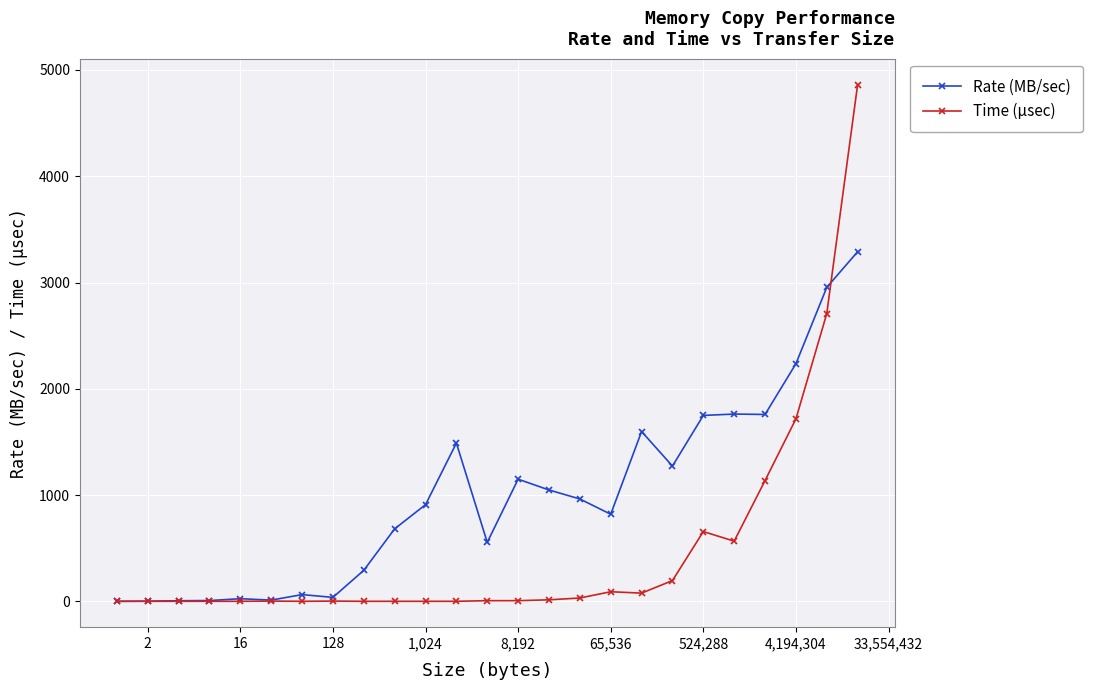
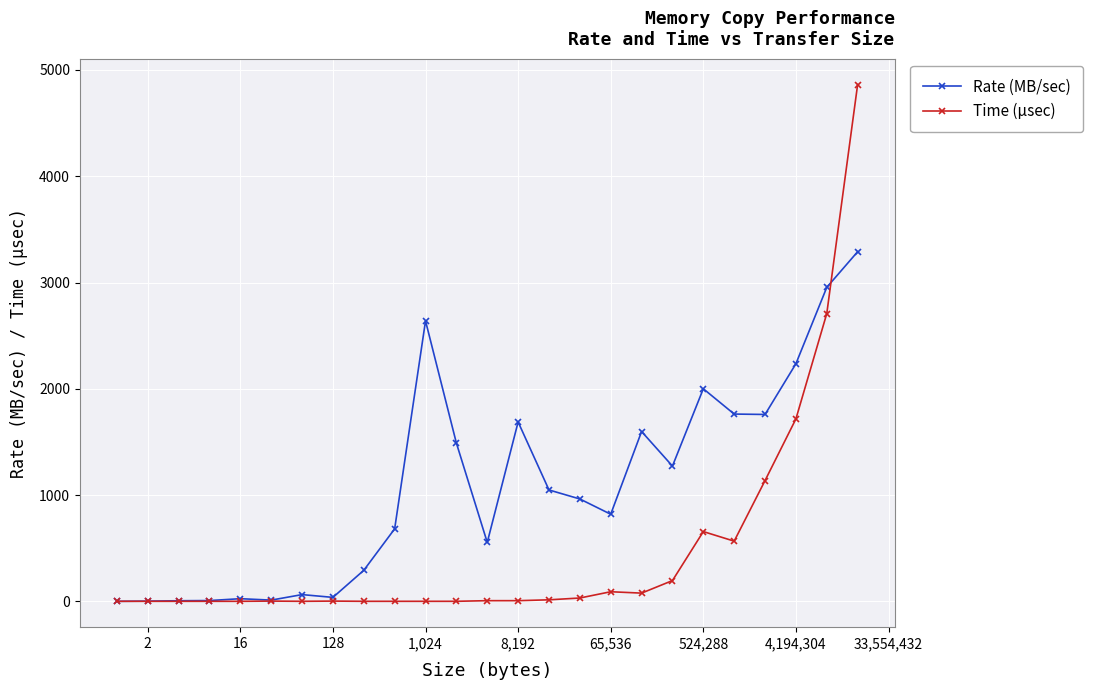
  {
    "Rate (MB/sec)": {
      "16": 30,
      "128": 40,
-     "1,024": 910,
-     "8,192": 1150,
+     "1,024": 2640,
+     "8,192": 1690,
      "65,536": 820,
-     "524,288": 1750,
+     "524,288": 2000,
      "4,194,304": 2240
    },
    "Time (µsec)": {
      "16": 0,
      "128": 0,
      "1,024": 0,
      "8,192": 10,
      "65,536": 90,
      "524,288": 660,
      "4,194,304": 1720
    }
  }
